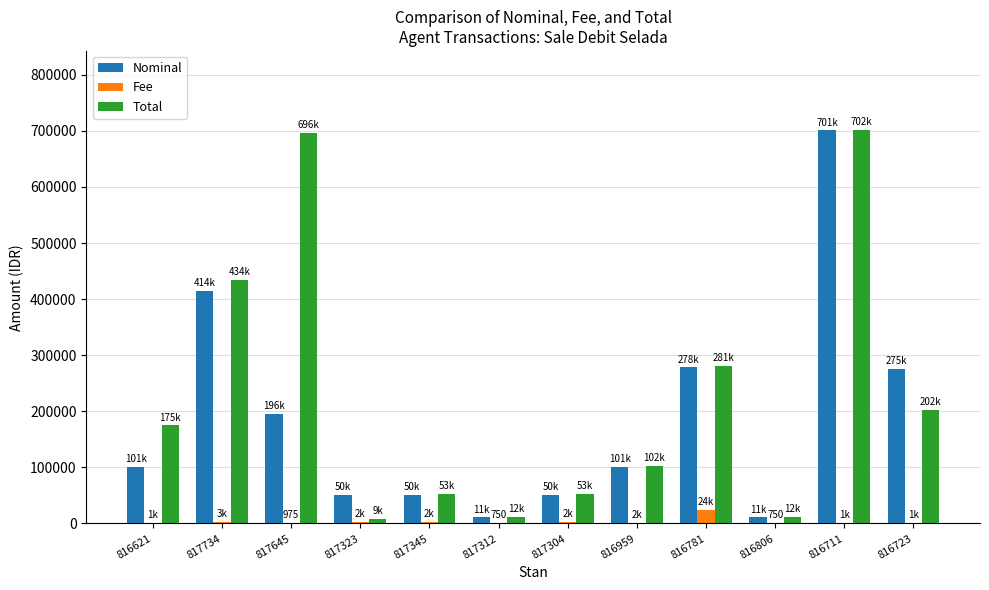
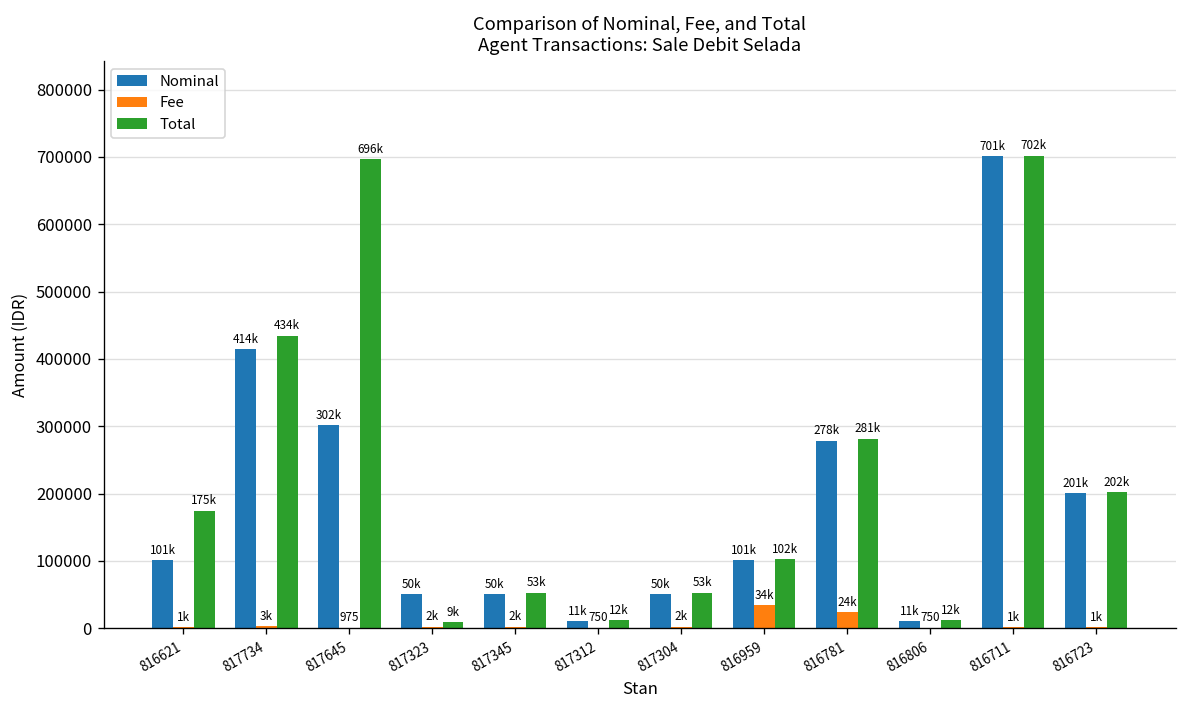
  {
    "Nominal": {
      "816621": "101k",
      "817734": "414k",
-     "817645": "196k",
+     "817645": "302k",
      "817323": "50k",
      "817345": "50k",
      "817312": "11k",
      "817304": "50k",
      "816959": "101k",
      "816781": "278k",
      "816806": "11k",
      "816711": "701k",
-     "816723": "275k"
+     "816723": "201k"
    },
    "Fee": {
      "816621": "1k",
      "817734": "3k",
      "817645": "975",
      "817323": "2k",
      "817345": "2k",
      "817312": "750",
      "817304": "2k",
-     "816959": "2k",
+     "816959": "34k",
      "816781": "24k",
      "816806": "750",
      "816711": "1k",
      "816723": "1k"
    },
    "Total": {
      "816621": "175k",
      "817734": "434k",
      "817645": "696k",
      "817323": "9k",
      "817345": "53k",
      "817312": "12k",
      "817304": "53k",
      "816959": "102k",
      "816781": "281k",
      "816806": "12k",
      "816711": "702k",
      "816723": "202k"
    }
  }
